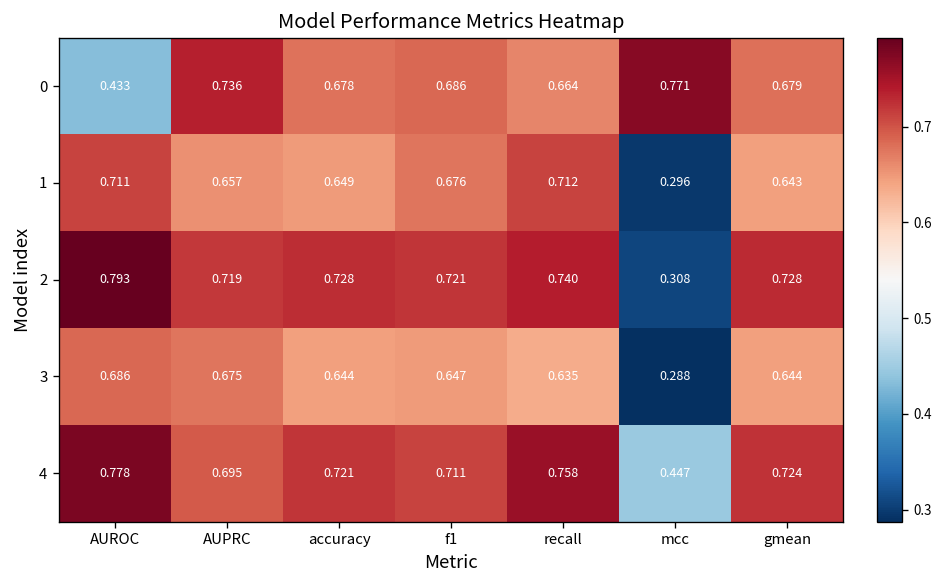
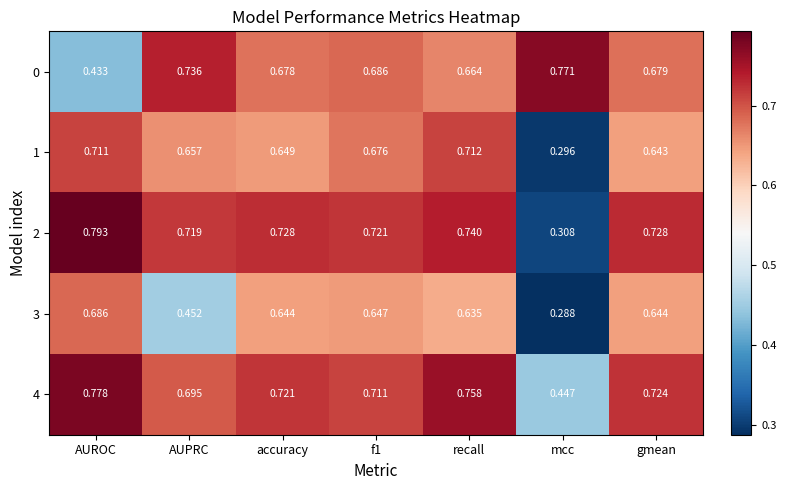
  {
    "0": {
      "AUROC": 0.433,
      "AUPRC": 0.736,
      "accuracy": 0.678,
      "f1": 0.686,
      "recall": 0.664,
      "mcc": 0.771,
      "gmean": 0.679
    },
    "1": {
      "AUROC": 0.711,
      "AUPRC": 0.657,
      "accuracy": 0.649,
      "f1": 0.676,
      "recall": 0.712,
      "mcc": 0.296,
      "gmean": 0.643
    },
    "2": {
      "AUROC": 0.793,
      "AUPRC": 0.719,
      "accuracy": 0.728,
      "f1": 0.721,
      "recall": 0.740,
      "mcc": 0.308,
      "gmean": 0.728
    },
    "3": {
      "AUROC": 0.686,
-     "AUPRC": 0.675,
+     "AUPRC": 0.452,
      "accuracy": 0.644,
      "f1": 0.647,
      "recall": 0.635,
      "mcc": 0.288,
      "gmean": 0.644
    },
    "4": {
      "AUROC": 0.778,
      "AUPRC": 0.695,
      "accuracy": 0.721,
      "f1": 0.711,
      "recall": 0.758,
      "mcc": 0.447,
      "gmean": 0.724
    }
  }
